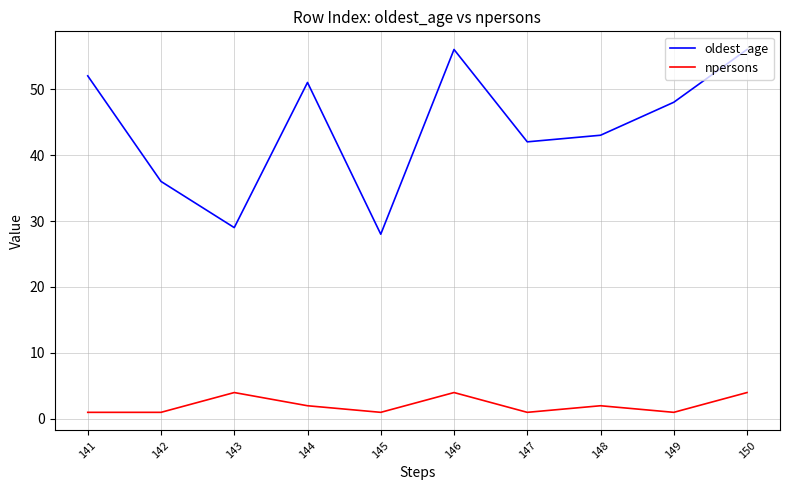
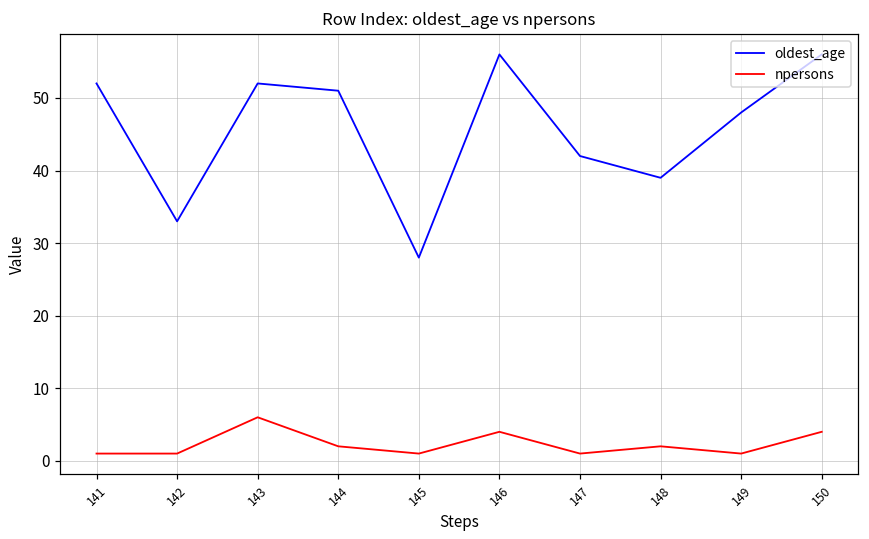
  {
    "oldest_age": {
      "141": 52,
-     "142": 36,
-     "143": 29,
+     "142": 33,
+     "143": 52,
      "144": 51,
      "145": 28,
      "146": 56,
      "147": 42,
-     "148": 43,
+     "148": 39,
      "149": 48
    },
    "npersons": {
      "141": 1,
      "142": 1,
-     "143": 4,
+     "143": 6,
      "144": 2,
      "145": 1,
      "146": 4,
      "147": 1,
      "148": 2,
      "149": 1,
      "150": 4
    }
  }
